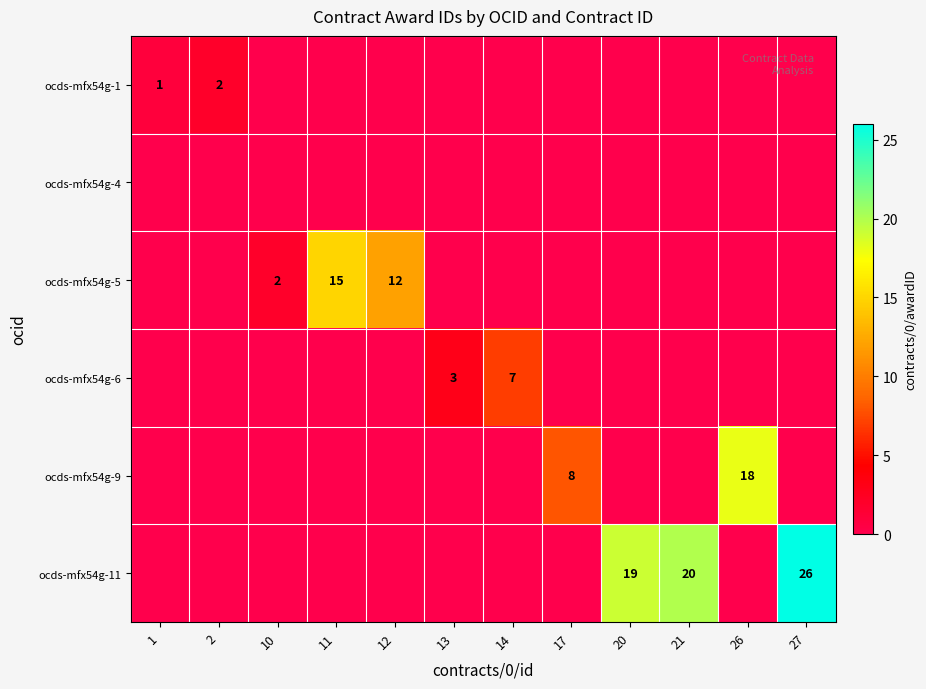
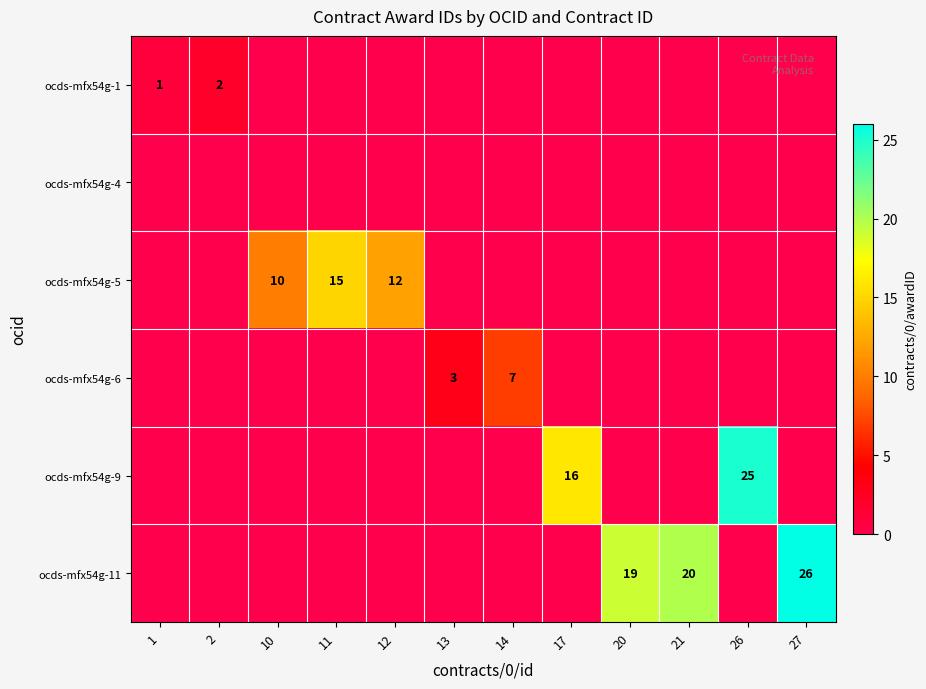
  {
    "ocds-mfx54g-1": {
      "1": 1,
      "2": 2
    },
    "ocds-mfx54g-5": {
-     "10": 2,
+     "10": 10,
      "11": 15,
      "12": 12
    },
    "ocds-mfx54g-6": {
      "13": 3,
      "14": 7
    },
    "ocds-mfx54g-9": {
-     "17": 8,
-     "26": 18
+     "17": 16,
+     "26": 25
    },
    "ocds-mfx54g-11": {
      "20": 19,
      "21": 20,
      "27": 26
    }
  }
